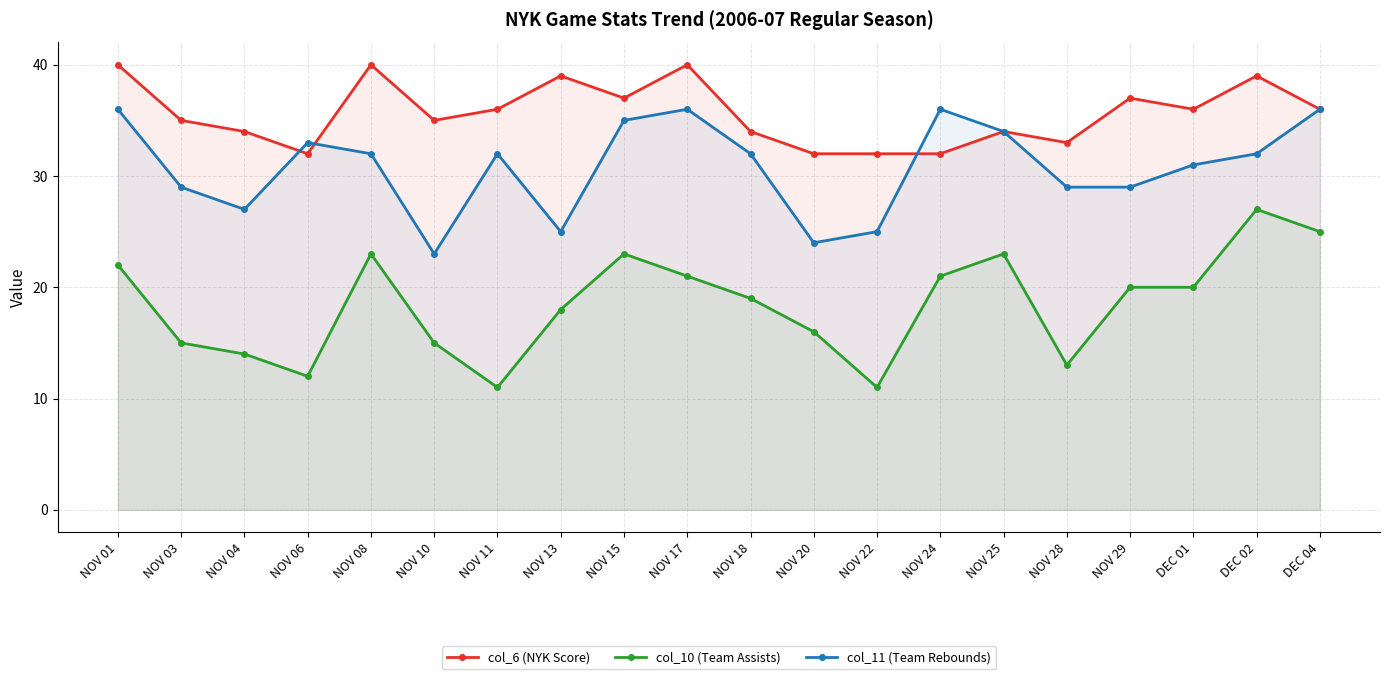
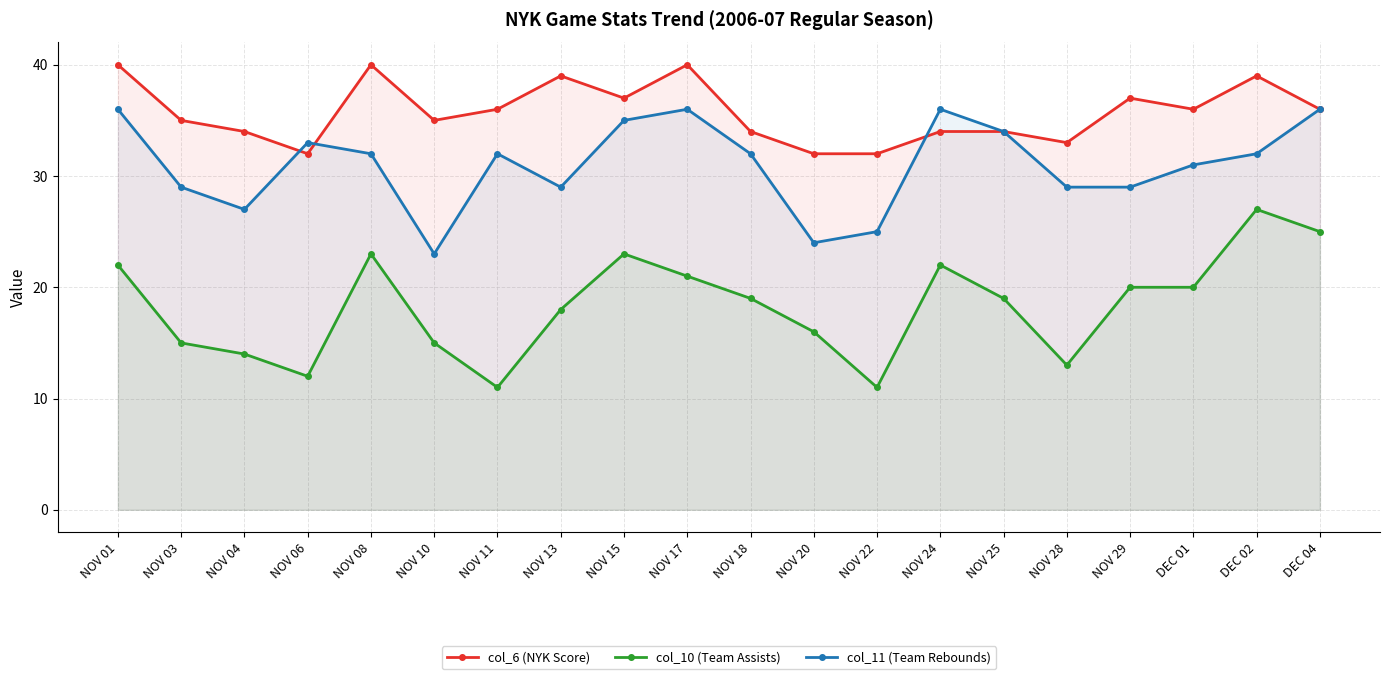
  {
    "col_6 (NYK Score)": {
      "NOV 01": 40,
      "NOV 03": 35,
      "NOV 04": 34,
      "NOV 06": 32,
      "NOV 08": 40,
      "NOV 10": 35,
      "NOV 11": 36,
      "NOV 13": 39,
      "NOV 15": 37,
      "NOV 17": 40,
      "NOV 18": 34,
      "NOV 20": 32,
      "NOV 22": 32,
-     "NOV 24": 32,
+     "NOV 24": 34,
      "NOV 28": 33,
      "NOV 29": 37,
      "DEC 01": 36,
      "DEC 02": 39
    },
    "col_10 (Team Assists)": {
      "NOV 01": 22,
      "NOV 03": 15,
      "NOV 04": 14,
      "NOV 06": 12,
      "NOV 08": 23,
      "NOV 10": 15,
      "NOV 11": 11,
      "NOV 13": 18,
      "NOV 15": 23,
      "NOV 17": 21,
      "NOV 18": 19,
      "NOV 20": 16,
      "NOV 22": 11,
-     "NOV 24": 21,
-     "NOV 25": 23,
+     "NOV 24": 22,
+     "NOV 25": 19,
      "NOV 28": 13,
      "NOV 29": 20,
      "DEC 01": 20,
      "DEC 02": 27,
      "DEC 04": 25
    },
    "col_11 (Team Rebounds)": {
      "NOV 01": 36,
      "NOV 03": 29,
      "NOV 04": 27,
      "NOV 06": 33,
      "NOV 08": 32,
      "NOV 10": 23,
      "NOV 11": 32,
-     "NOV 13": 25,
+     "NOV 13": 29,
      "NOV 15": 35,
      "NOV 17": 36,
      "NOV 18": 32,
      "NOV 20": 24,
      "NOV 22": 25,
      "NOV 24": 36,
      "NOV 28": 29,
      "NOV 29": 29,
      "DEC 01": 31,
      "DEC 02": 32
    }
  }
